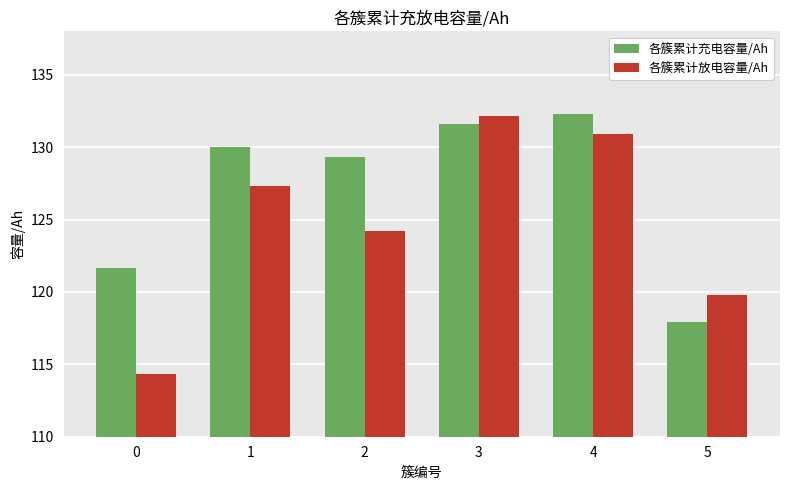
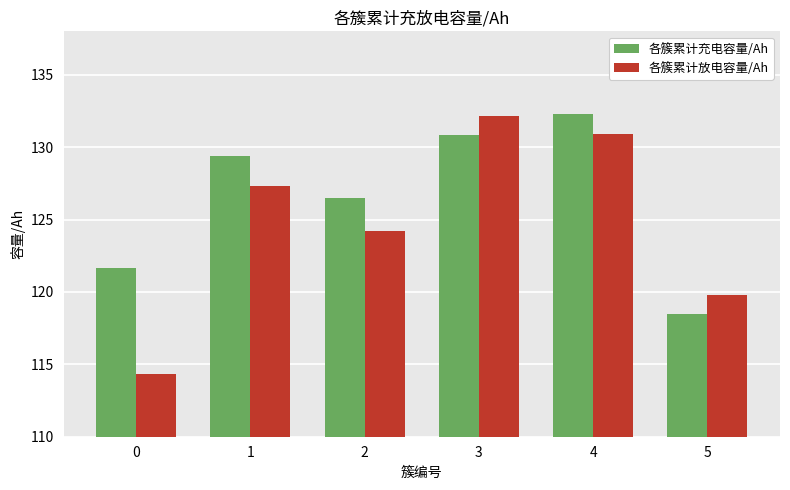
  {
    "各簇累计充电容量/Ah": {
      "0": 121.7,
-     "1": 130.0,
-     "2": 129.3,
-     "3": 131.6,
+     "1": 129.4,
+     "2": 126.5,
+     "3": 130.8,
      "4": 132.3,
-     "5": 117.9
+     "5": 118.5
    },
    "各簇累计放电容量/Ah": {
      "0": 114.3,
      "1": 127.3,
      "2": 124.2,
      "3": 132.1,
      "4": 130.9,
      "5": 119.8
    }
  }
